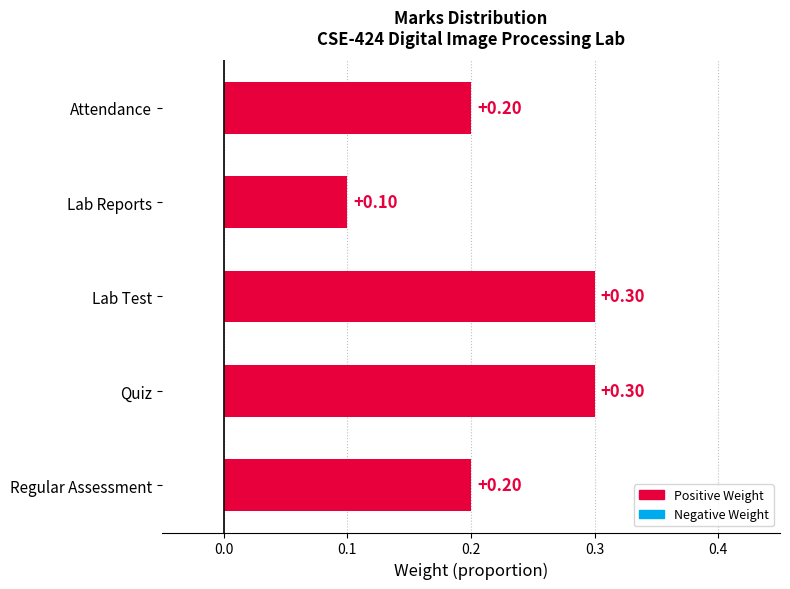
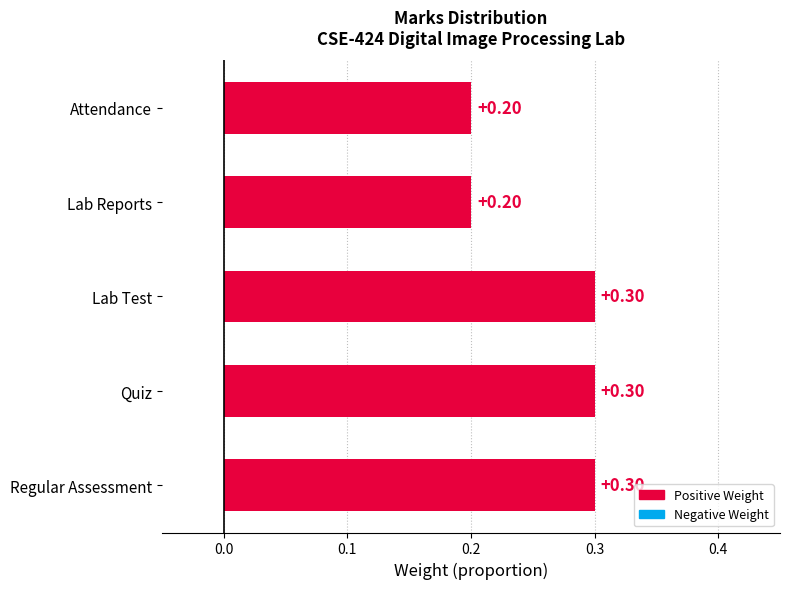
  {
    "Attendance": "+0.20",
-   "Lab Reports": "+0.10",
+   "Lab Reports": "+0.20",
    "Lab Test": "+0.30",
    "Quiz": "+0.30",
-   "Regular Assessment": "0.2"
+   "Regular Assessment": "0.3"
  }
